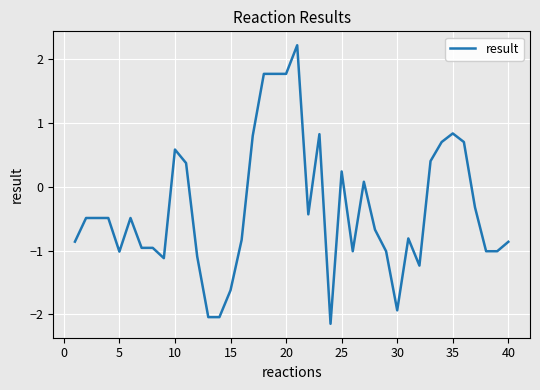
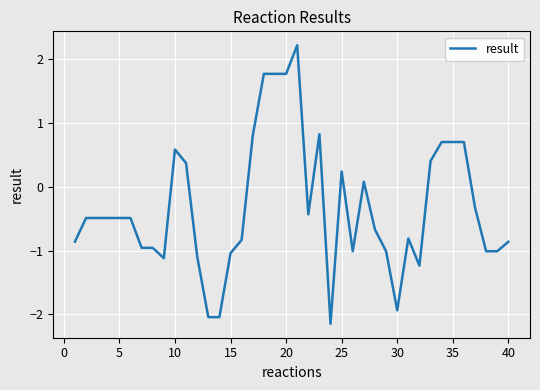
  {
-   "5": -1.0,
+   "5": -0.5,
    "10": 0.6,
-   "15": -1.6,
+   "15": -1.0,
    "20": 1.8,
    "25": 0.2,
    "30": -1.9,
-   "35": 0.8,
+   "35": 0.7,
    "40": -0.9
  }
